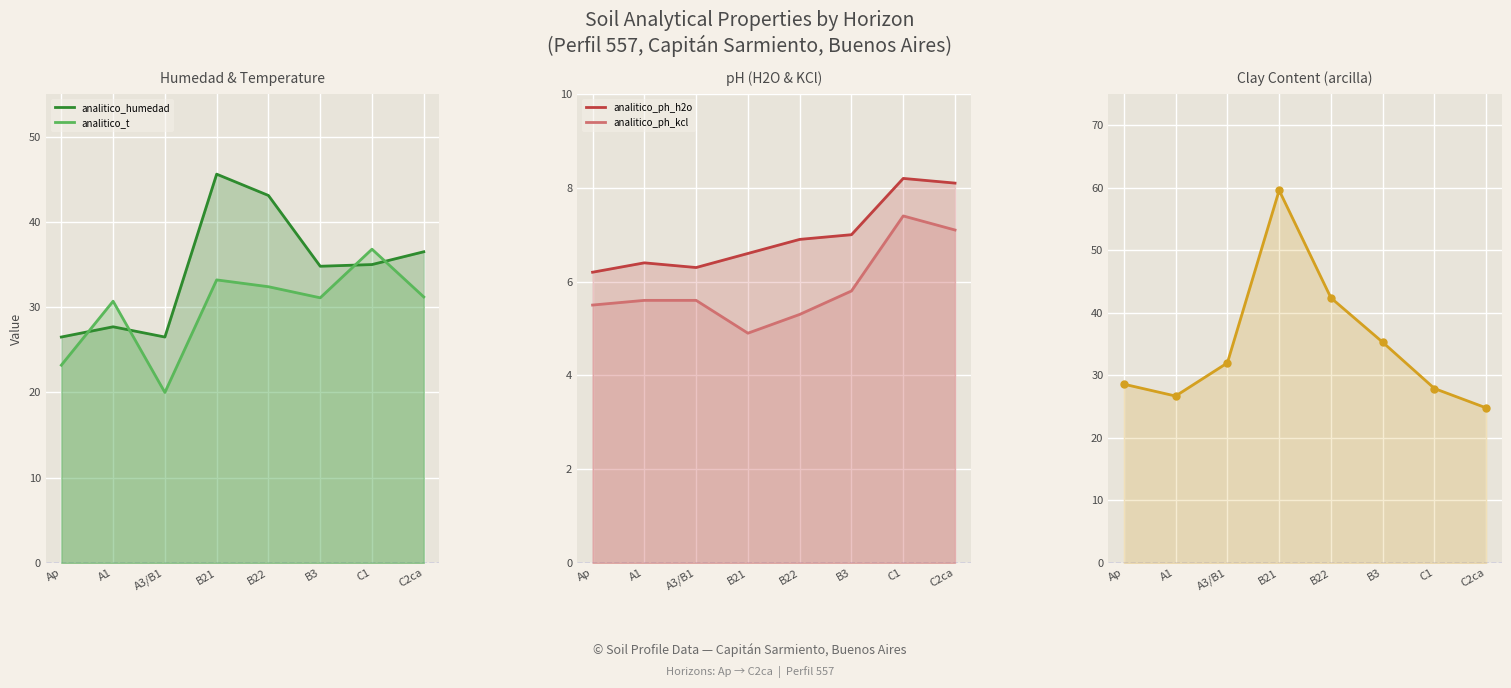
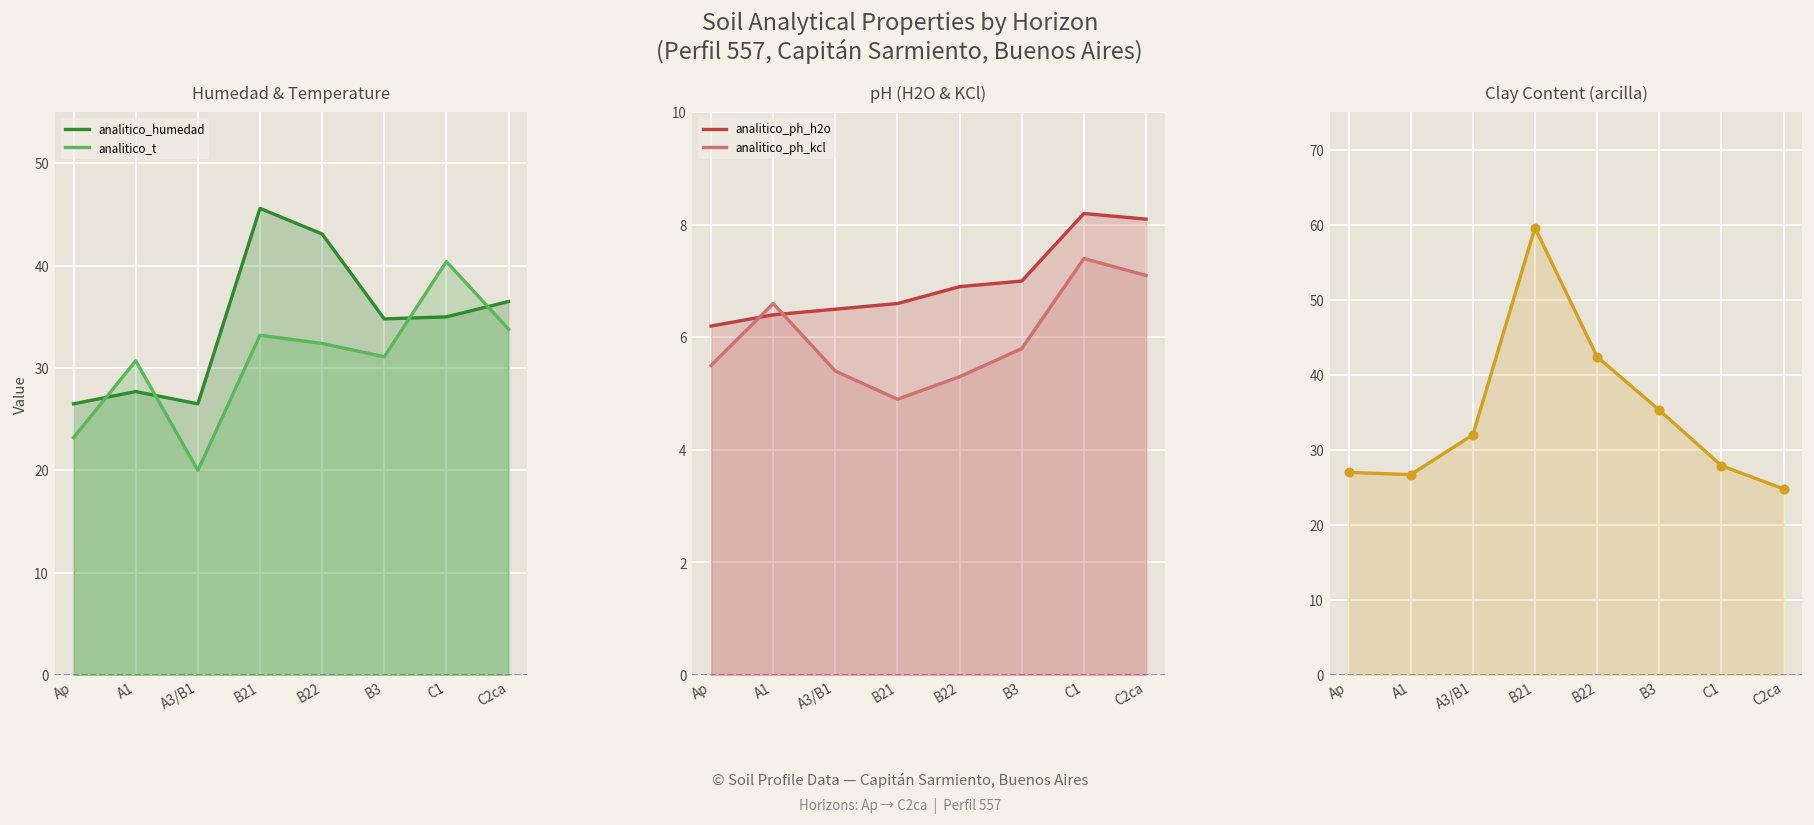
  {
    "Humedad & Temperature": {
      "analitico_humedad": {
        "Ap": 27,
        "A1": 28,
        "A3/B1": 27,
        "B21": 46,
        "B22": 43,
        "B3": 35,
        "C1": 35,
        "C2ca": 37
      },
      "analitico_t": {
        "Ap": 23,
        "A1": 31,
        "A3/B1": 20,
        "B21": 33,
        "B22": 32,
        "B3": 31,
-       "C1": 37,
-       "C2ca": 31
+       "C1": 40,
+       "C2ca": 34
      }
    },
    "pH (H2O & KCl)": {
      "analitico_ph_h2o": {
        "Ap": 6.2,
        "A1": 6.4,
-       "A3/B1": 6.3,
+       "A3/B1": 6.5,
        "B21": 6.6,
        "B22": 6.9,
        "B3": 7.0,
        "C1": 8.2,
        "C2ca": 8.1
      },
      "analitico_ph_kcl": {
        "Ap": 5.5,
-       "A1": 5.6,
-       "A3/B1": 5.6,
+       "A1": 6.6,
+       "A3/B1": 5.4,
        "B21": 4.9,
        "B22": 5.3,
        "B3": 5.8,
        "C1": 7.4,
        "C2ca": 7.1
      }
    },
    "Clay Content (arcilla)": {
-     "Ap": 29,
+     "Ap": 27,
      "A1": 27,
      "A3/B1": 32,
      "B21": 60,
      "B22": 42,
      "B3": 35,
      "C1": 28,
      "C2ca": 25
    }
  }
